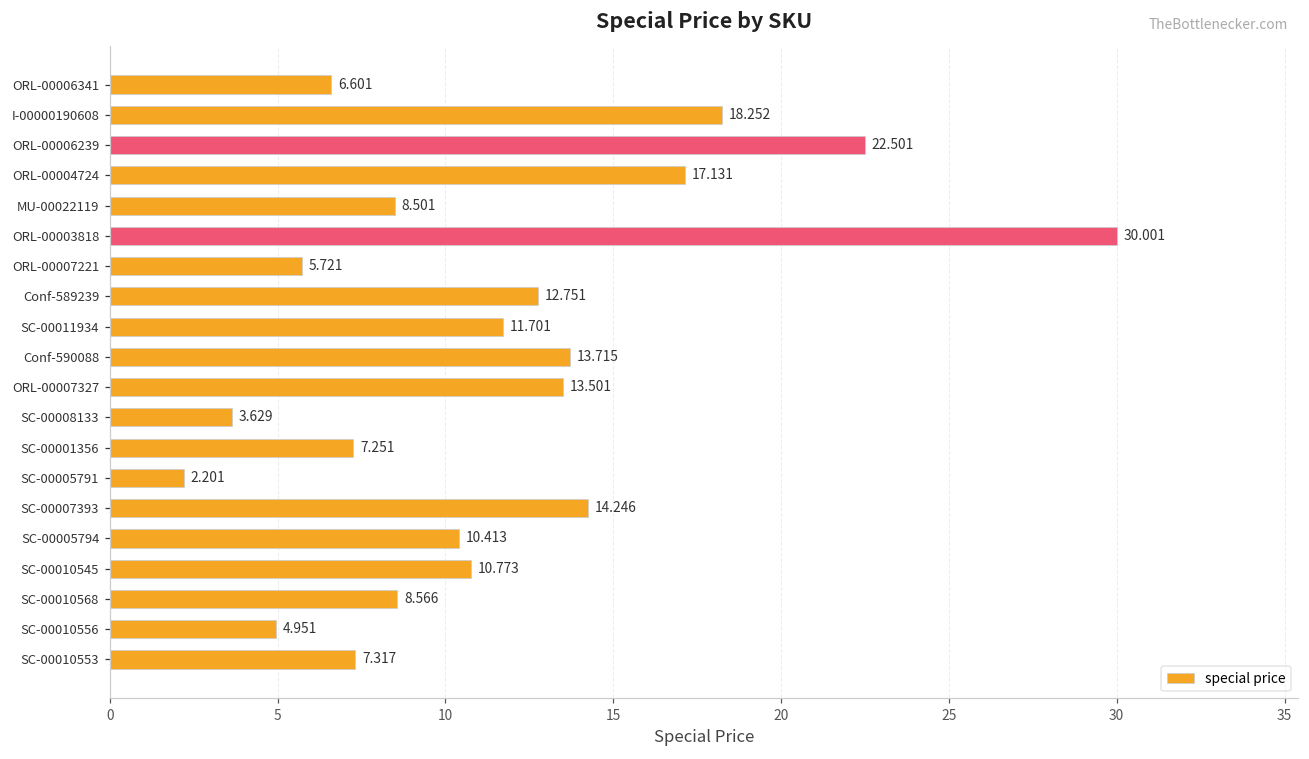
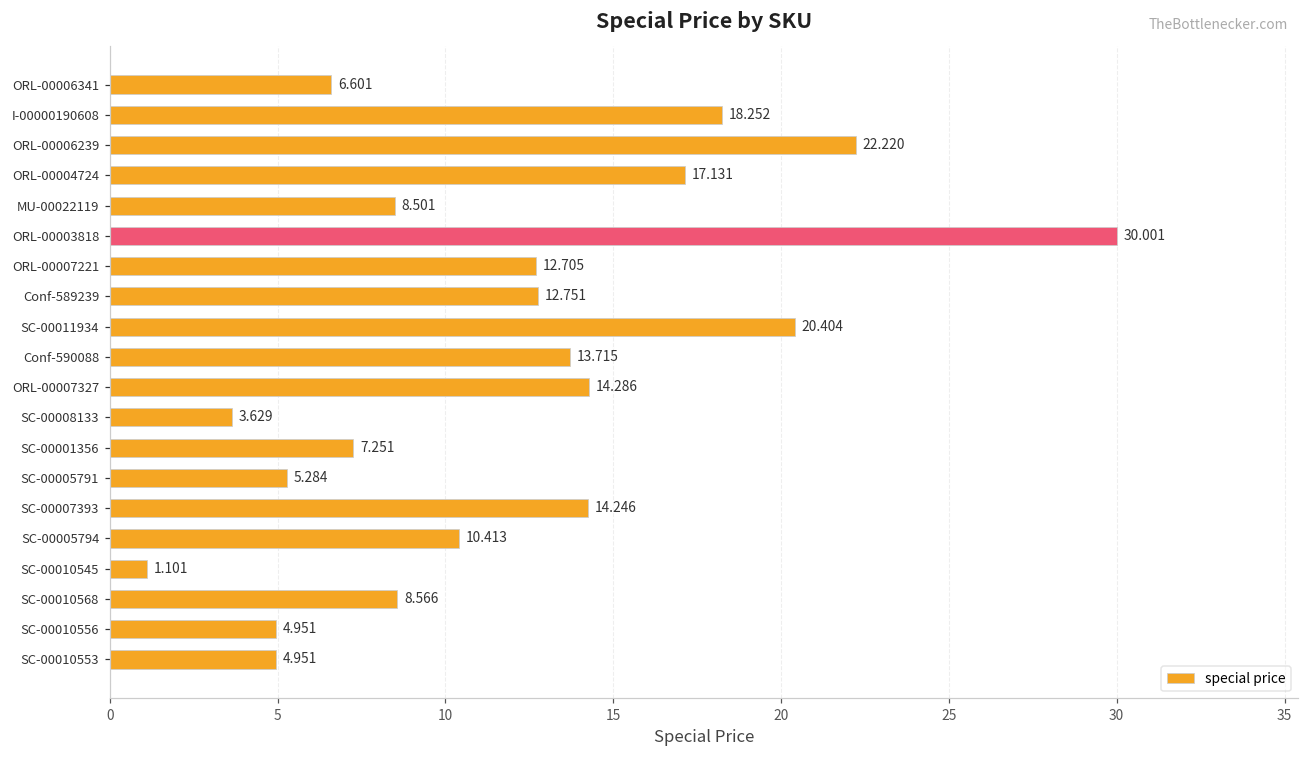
  {
    "ORL-00006341": 6.601,
    "I-00000190608": 18.252,
-   "ORL-00006239": 22.501,
+   "ORL-00006239": 22.220,
    "ORL-00004724": 17.131,
    "MU-00022119": 8.501,
    "ORL-00003818": 30.001,
-   "ORL-00007221": 5.721,
+   "ORL-00007221": 12.705,
    "Conf-589239": 12.751,
-   "SC-00011934": 11.701,
+   "SC-00011934": 20.404,
    "Conf-590088": 13.715,
-   "ORL-00007327": 13.501,
+   "ORL-00007327": 14.286,
    "SC-00008133": 3.629,
    "SC-00001356": 7.251,
-   "SC-00005791": 2.201,
+   "SC-00005791": 5.284,
    "SC-00007393": 14.246,
    "SC-00005794": 10.413,
-   "SC-00010545": 10.773,
+   "SC-00010545": 1.101,
    "SC-00010568": 8.566,
    "SC-00010556": 4.951,
-   "SC-00010553": 7.317
+   "SC-00010553": 4.951
  }
